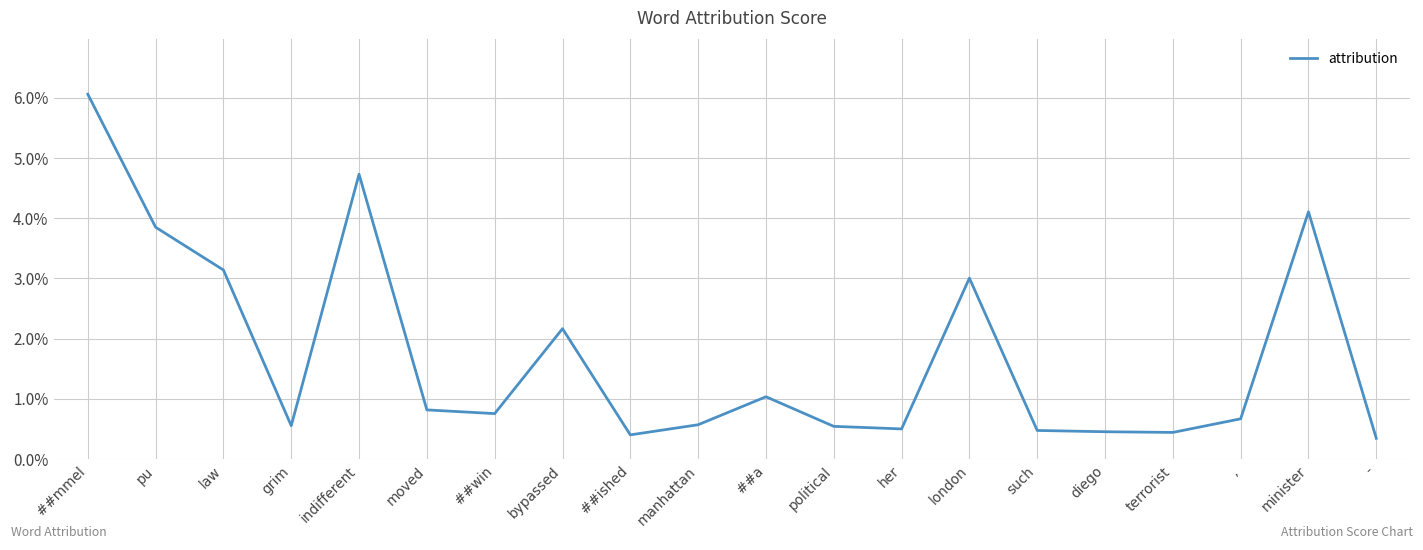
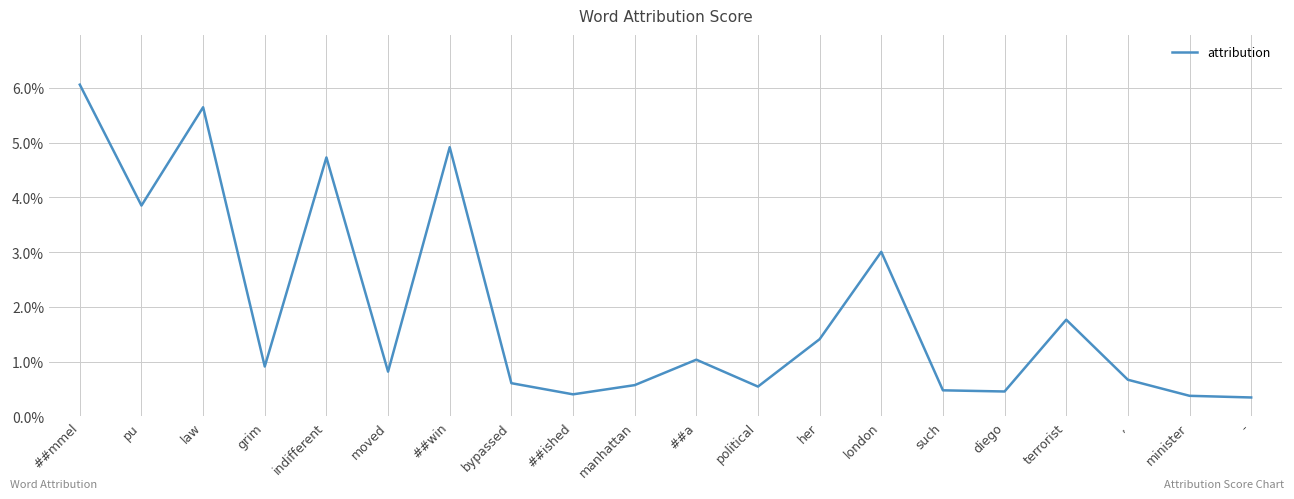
  {
    "##mmel": "6.1%",
    "pu": "3.9%",
-   "law": "3.1%",
-   "grim": "0.6%",
+   "law": "5.6%",
+   "grim": "0.9%",
    "indifferent": "4.7%",
    "moved": "0.8%",
-   "##win": "0.8%",
-   "bypassed": "2.2%",
+   "##win": "4.9%",
+   "bypassed": "0.6%",
    "##ished": "0.4%",
    "manhattan": "0.6%",
    "##a": "1.0%",
    "political": "0.5%",
-   "her": "0.5%",
+   "her": "1.4%",
    "london": "3.0%",
    "such": "0.5%",
    "diego": "0.5%",
-   "terrorist": "0.4%",
+   "terrorist": "1.8%",
    ",": "0.7%",
-   "minister": "4.1%",
+   "minister": "0.4%",
    "-": "0.3%"
  }
